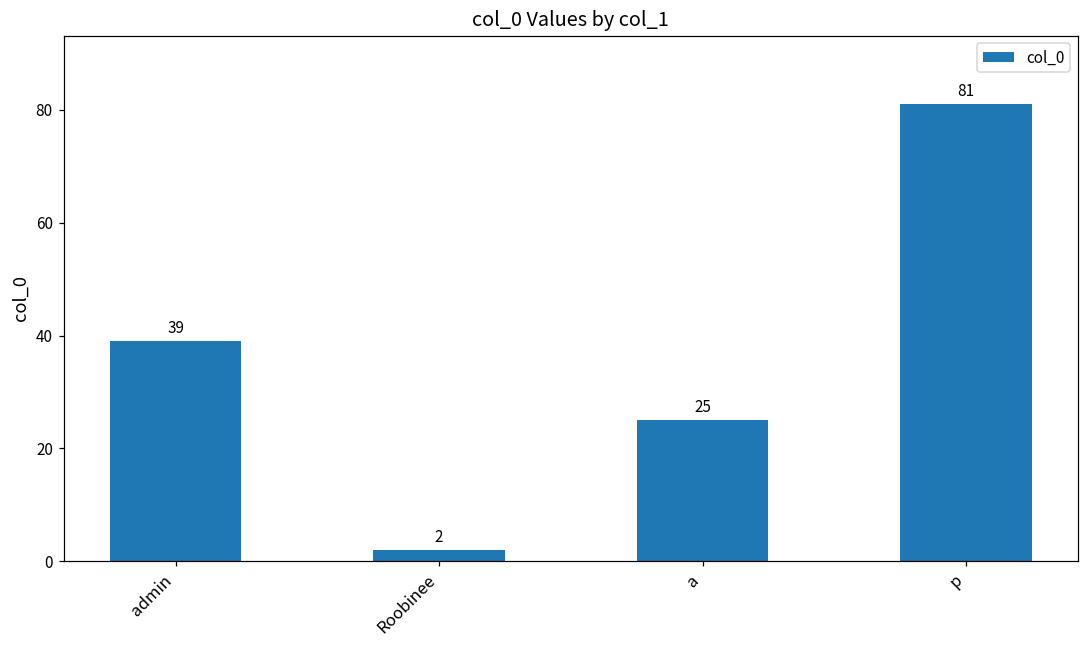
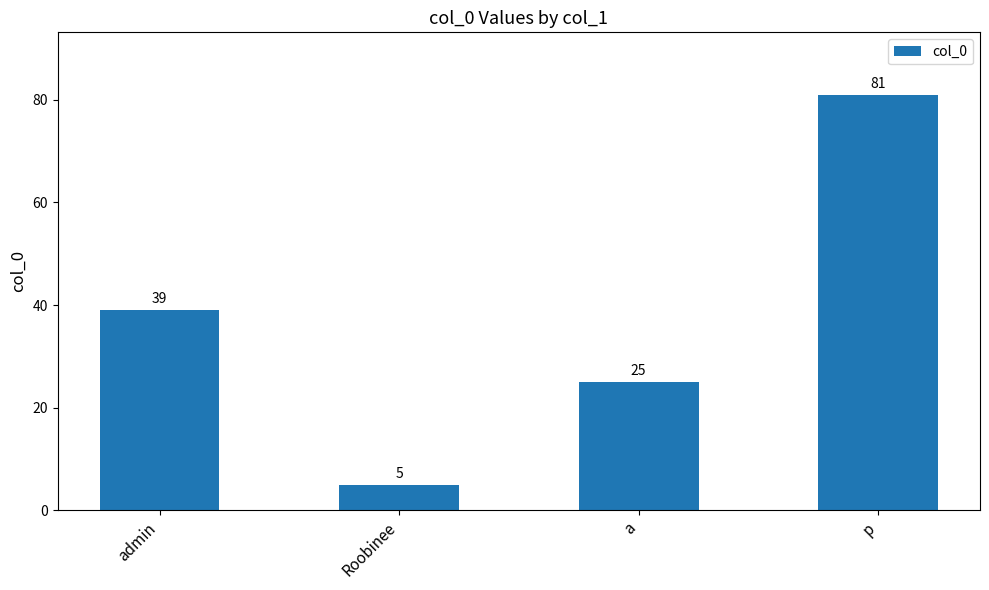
  {
    "admin": 39,
-   "Roobinee": 2,
+   "Roobinee": 5,
    "a": 25,
    "p": 81
  }
